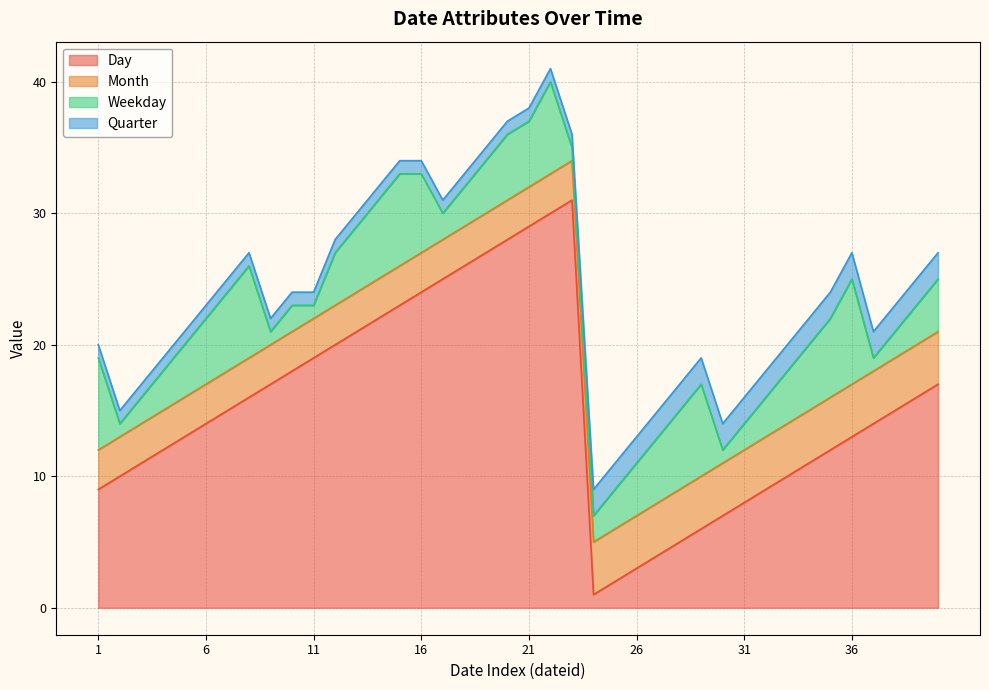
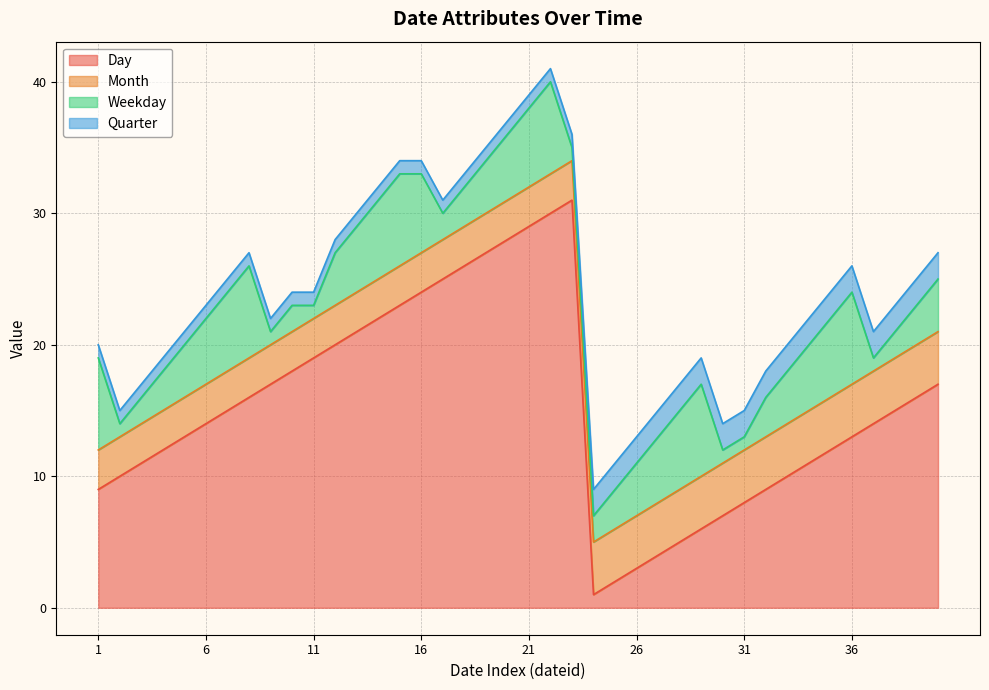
  {
    "Weekday": {
      "1": 19,
      "6": 22,
      "11": 23,
      "16": 33,
-     "21": 5,
+     "21": 6,
      "26": 11,
-     "31": 2,
-     "36": 8
+     "31": 1,
+     "36": 7
    },
    "Quarter": {
      "1": 1,
      "6": 1,
      "11": 1,
      "16": 1,
      "21": 1,
      "26": 2,
      "31": 2,
      "36": 2
    }
  }
